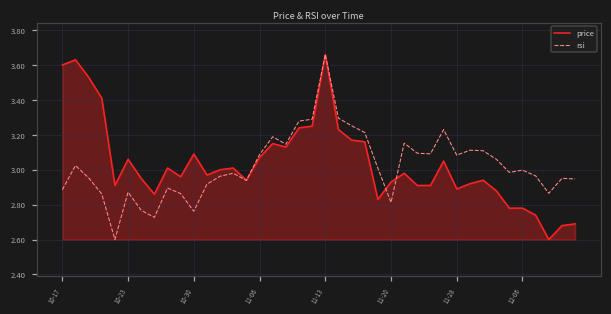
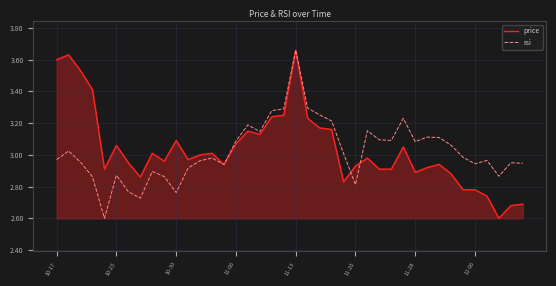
  {
    "price": {
      "10-17": 3.60,
      "10-23": 3.06,
      "10-30": 3.09,
      "11-06": 3.07,
      "11-20": 2.93,
      "11-28": 2.89,
      "12-06": 2.78
    },
    "rsi": {
-     "10-17": 2.89,
+     "10-17": 2.97,
      "10-23": 2.87,
      "10-30": 2.76,
      "11-06": 3.09,
      "11-20": 2.81,
      "11-28": 3.08,
-     "12-06": 3.00
+     "12-06": 2.94
    }
  }
